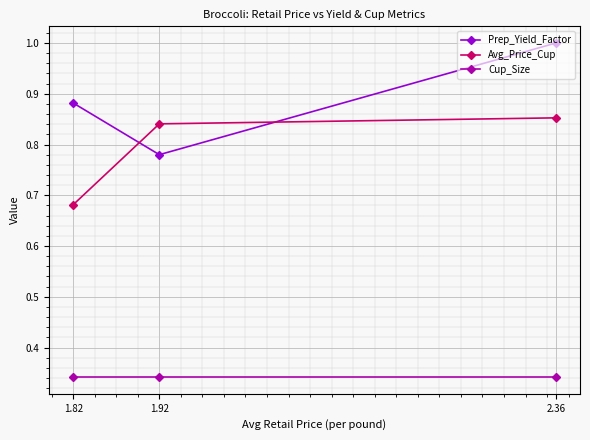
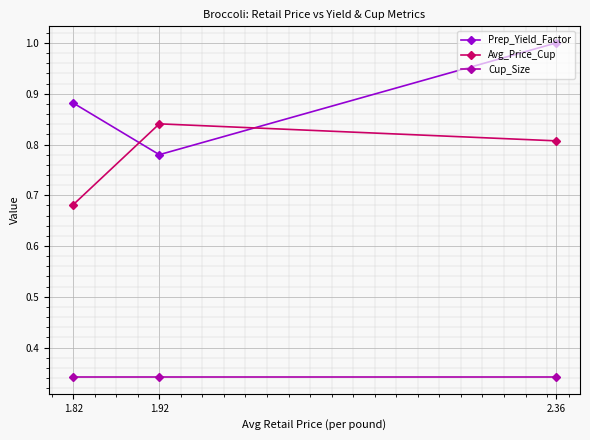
  {
    "Avg_Price_Cup": {
      "1.82": 0.68,
      "1.92": 0.84,
-     "2.36": 0.85
+     "2.36": 0.81
    }
  }
